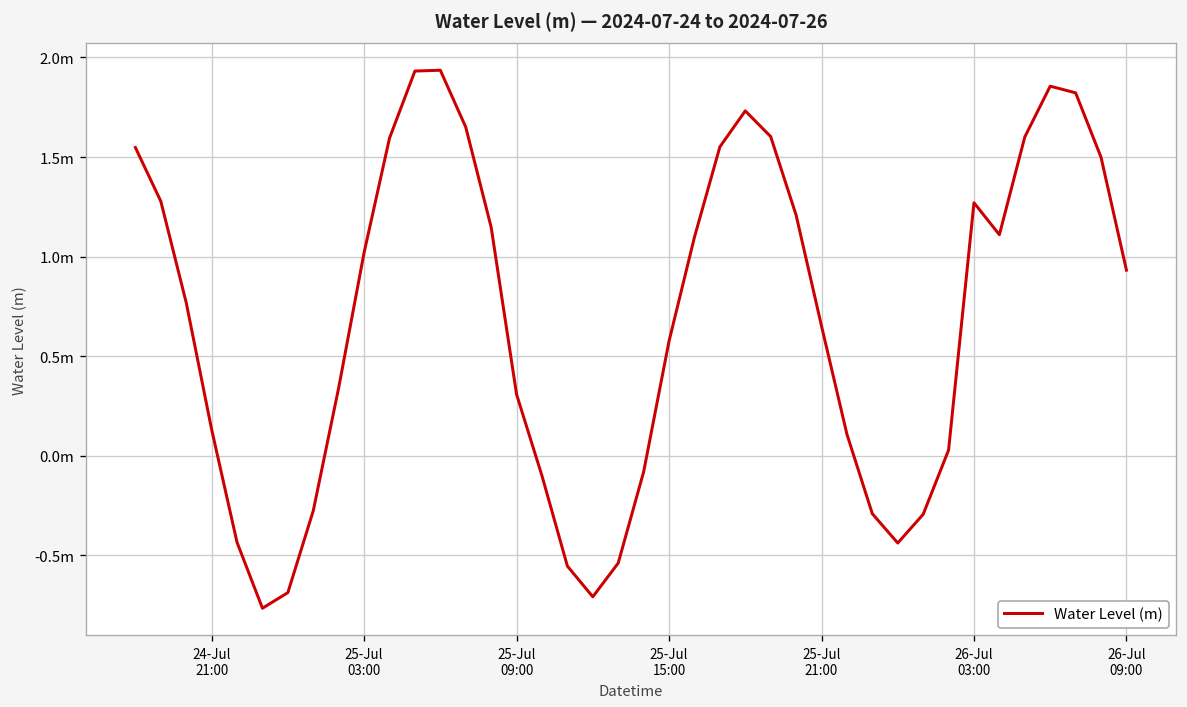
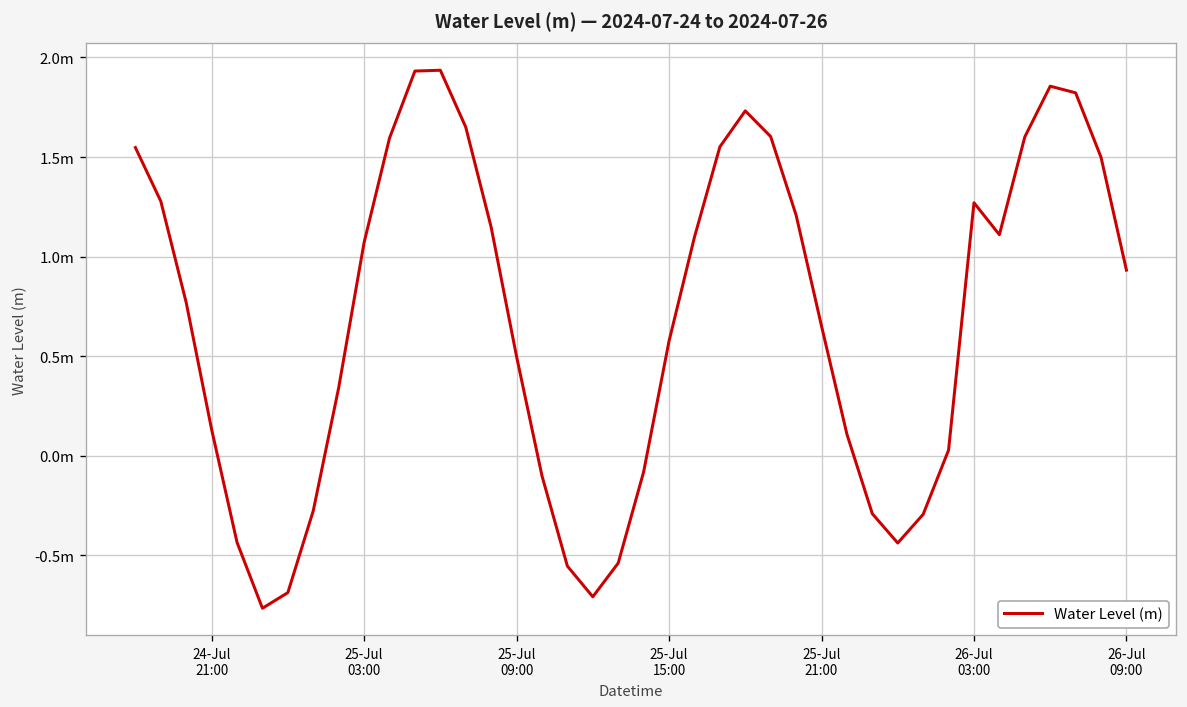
  {
    "24-Jul 21:00": "0.13m",
-   "25-Jul 03:00": "1.02m",
-   "25-Jul 09:00": "0.31m",
+   "25-Jul 03:00": "1.07m",
+   "25-Jul 09:00": "0.50m",
    "25-Jul 15:00": "0.58m",
    "25-Jul 21:00": "0.65m",
    "26-Jul 03:00": "1.27m",
    "26-Jul 09:00": "0.93m"
  }
